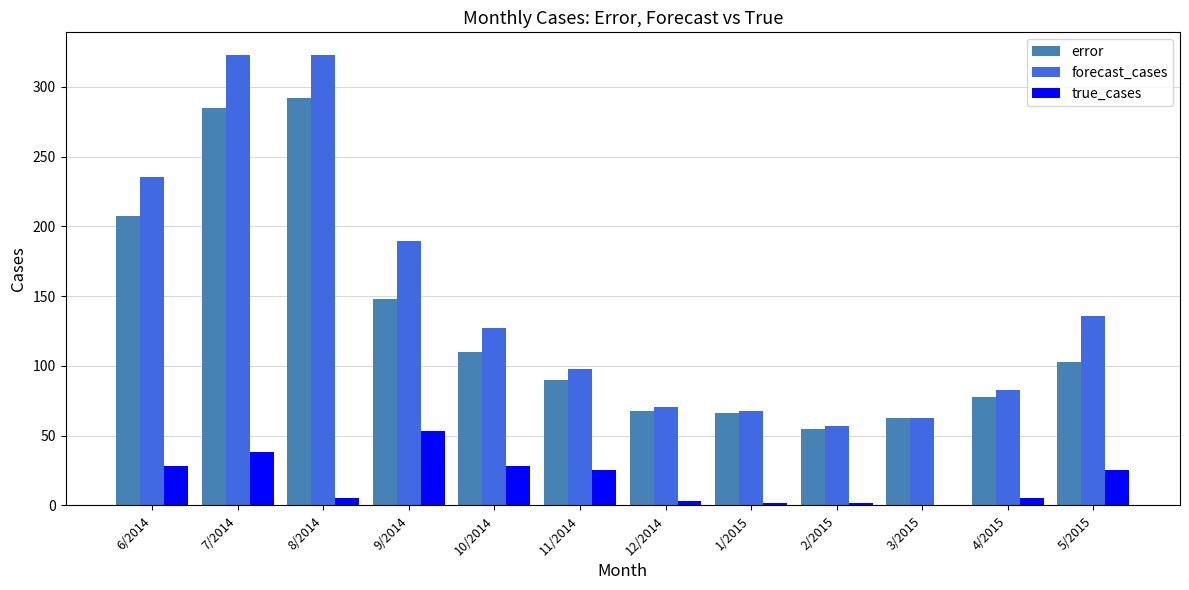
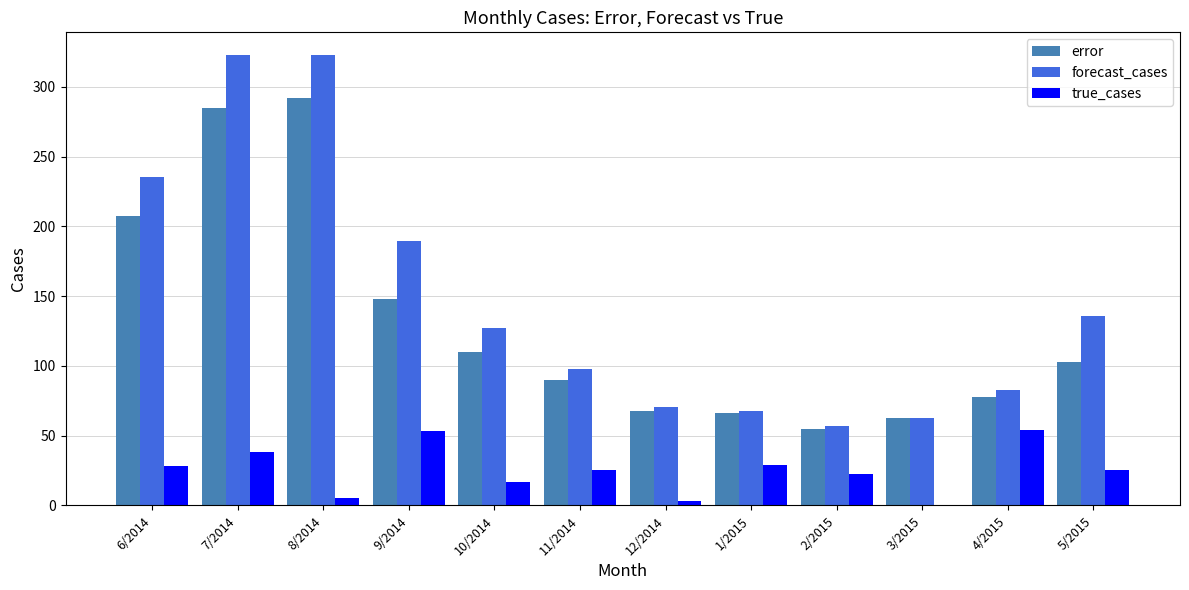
  {
    "true_cases": {
      "6/2014": 28,
      "7/2014": 38,
      "8/2014": 6,
      "9/2014": 53,
-     "10/2014": 28,
+     "10/2014": 17,
      "11/2014": 25,
      "12/2014": 3,
-     "1/2015": 2,
-     "2/2015": 2,
+     "1/2015": 29,
+     "2/2015": 22,
      "3/2015": 0,
-     "4/2015": 5,
+     "4/2015": 54,
      "5/2015": 26
    }
  }
